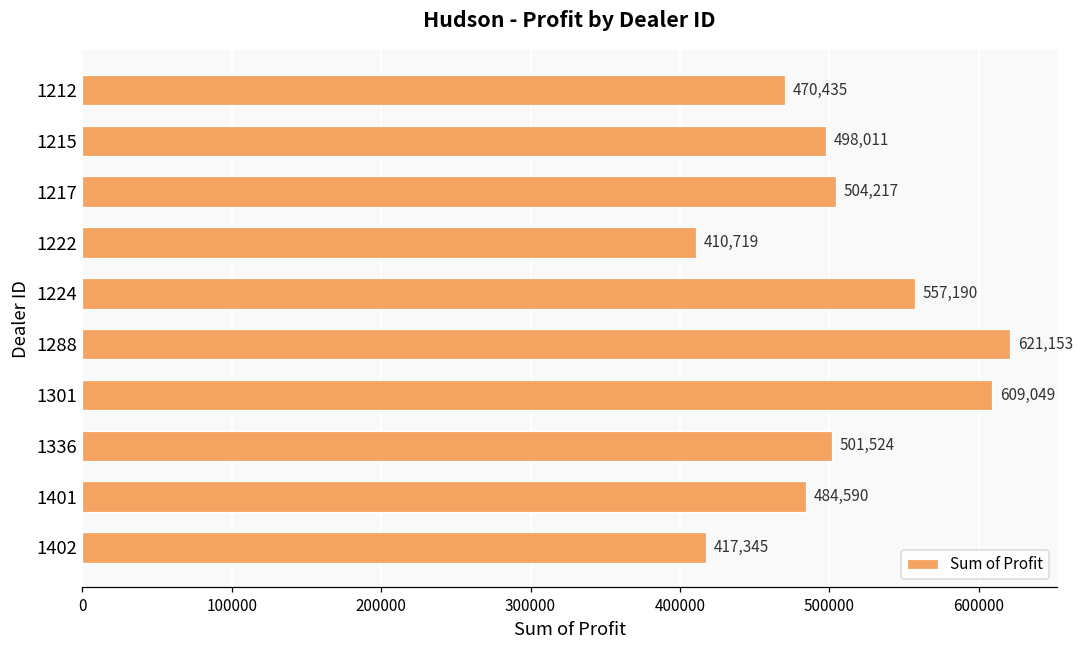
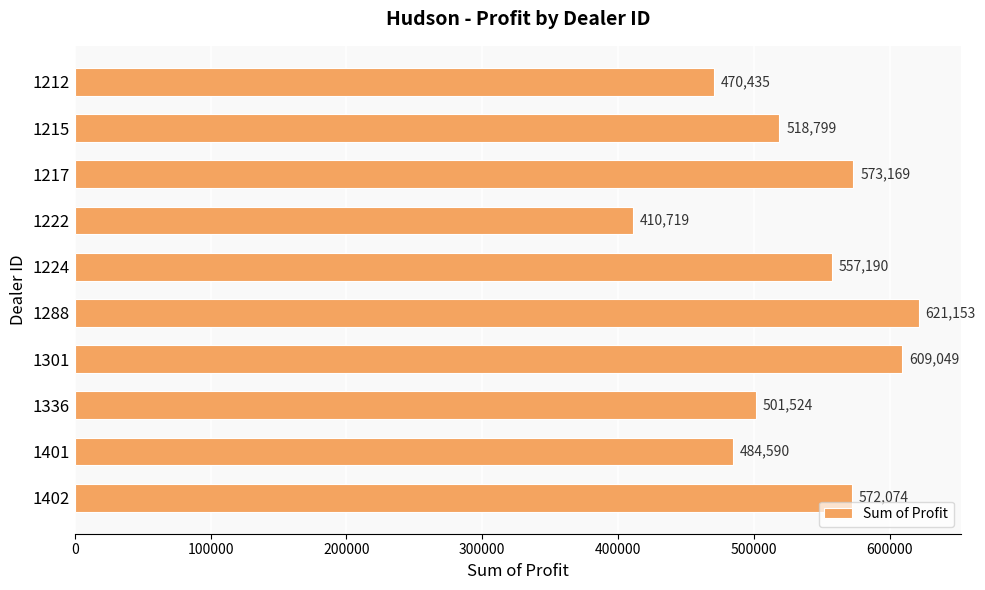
  {
    "1212": "470,435",
-   "1215": "498,011",
-   "1217": "504,217",
+   "1215": "518,799",
+   "1217": "573,169",
    "1222": "410,719",
    "1224": "557,190",
    "1288": "621,153",
    "1301": "609,049",
    "1336": "501,524",
    "1401": "484,590",
-   "1402": "417000"
+   "1402": "572000"
  }
